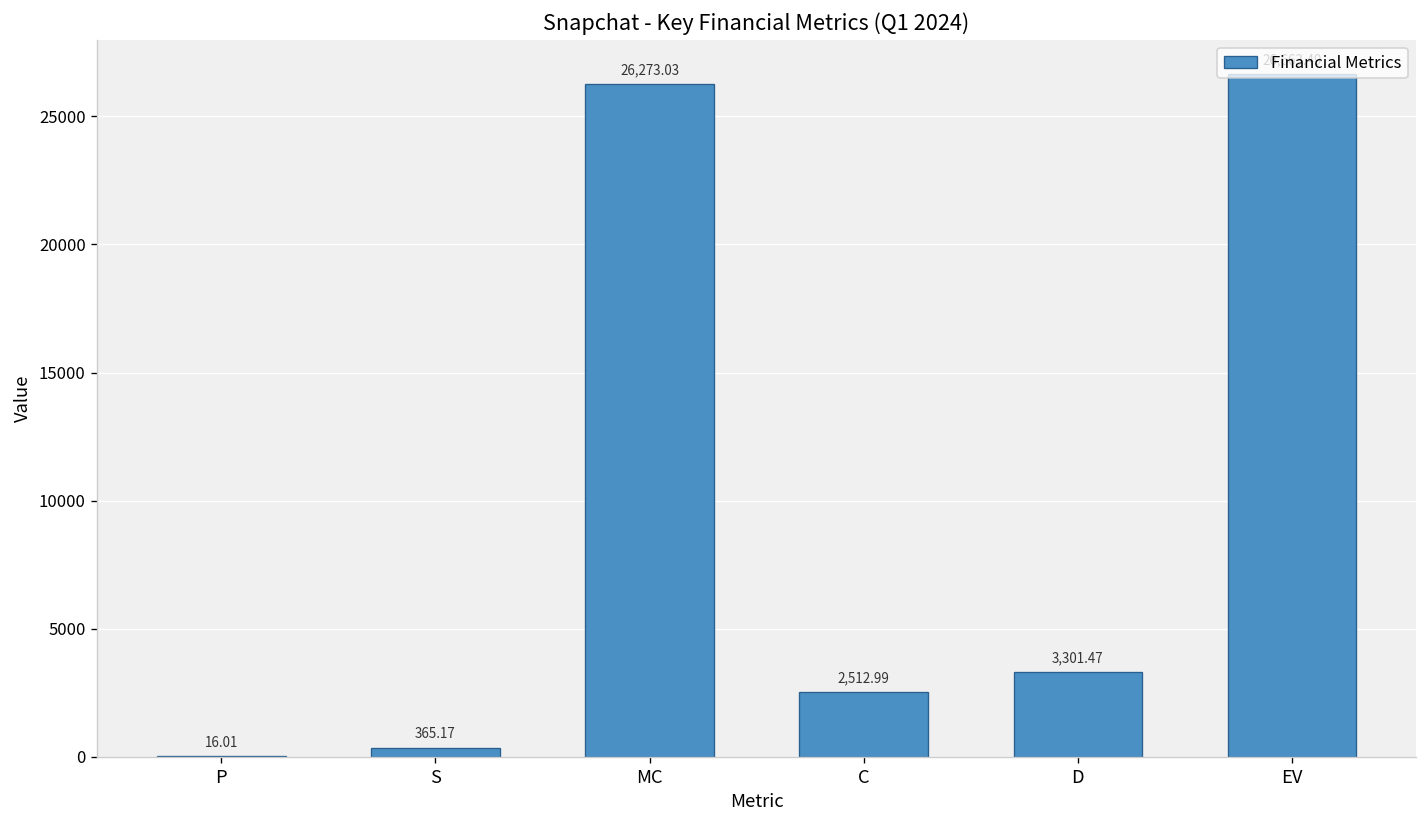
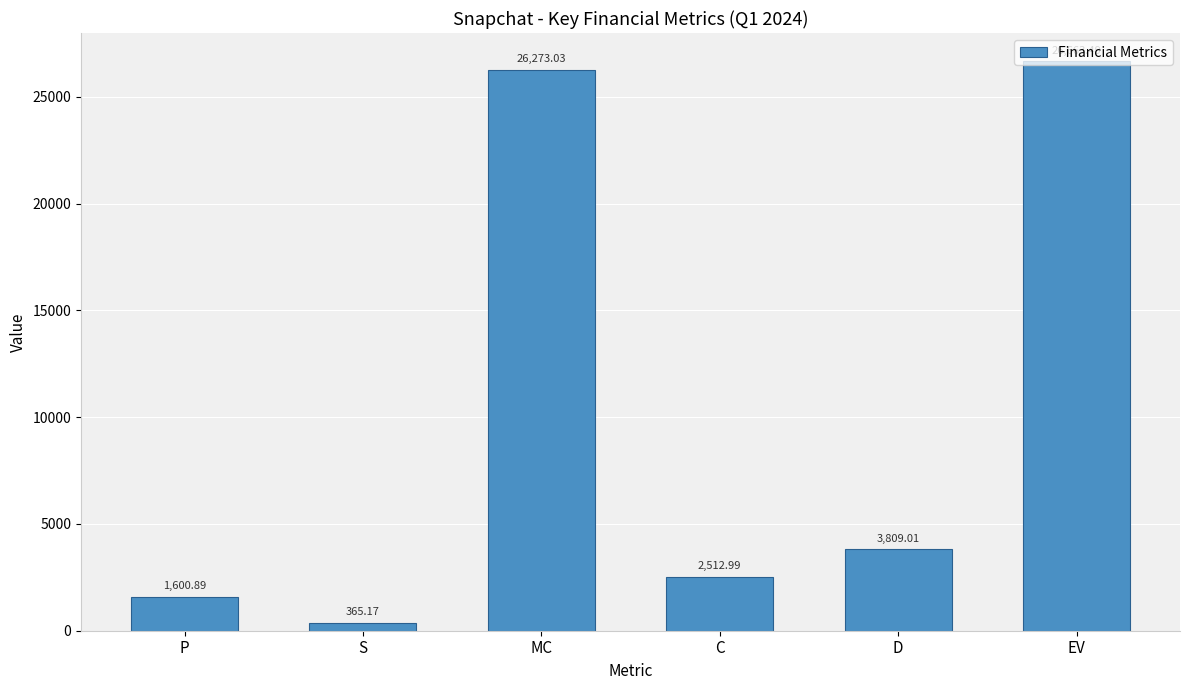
  {
-   "P": "16.01",
+   "P": "1,600.89",
    "S": "365.17",
    "MC": "26,273.03",
    "C": "2,512.99",
-   "D": "3,301.47"
+   "D": "3,809.01"
  }
